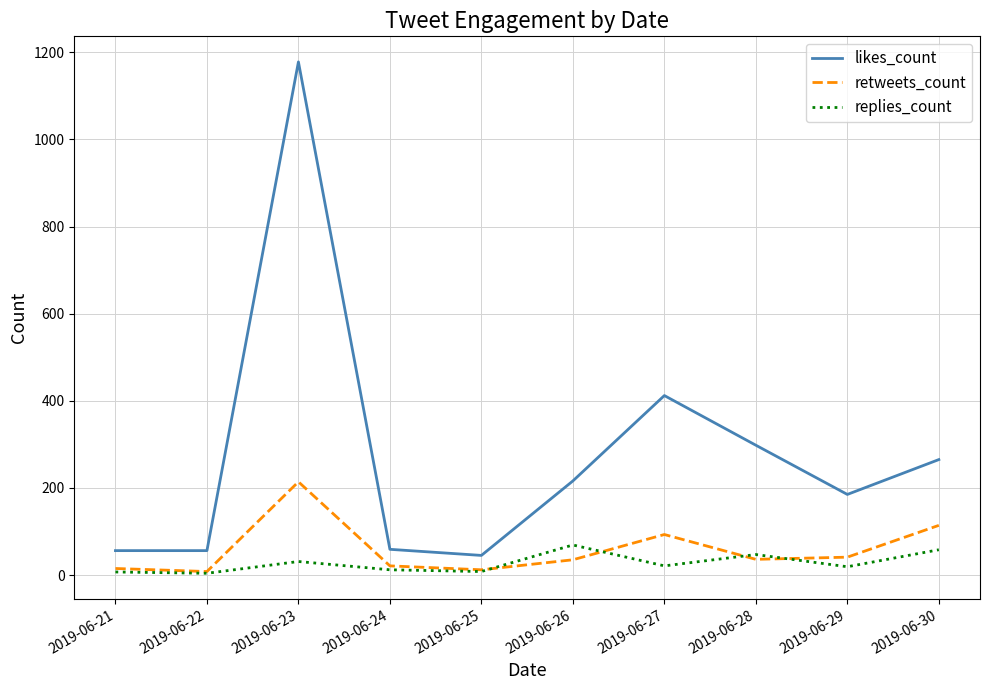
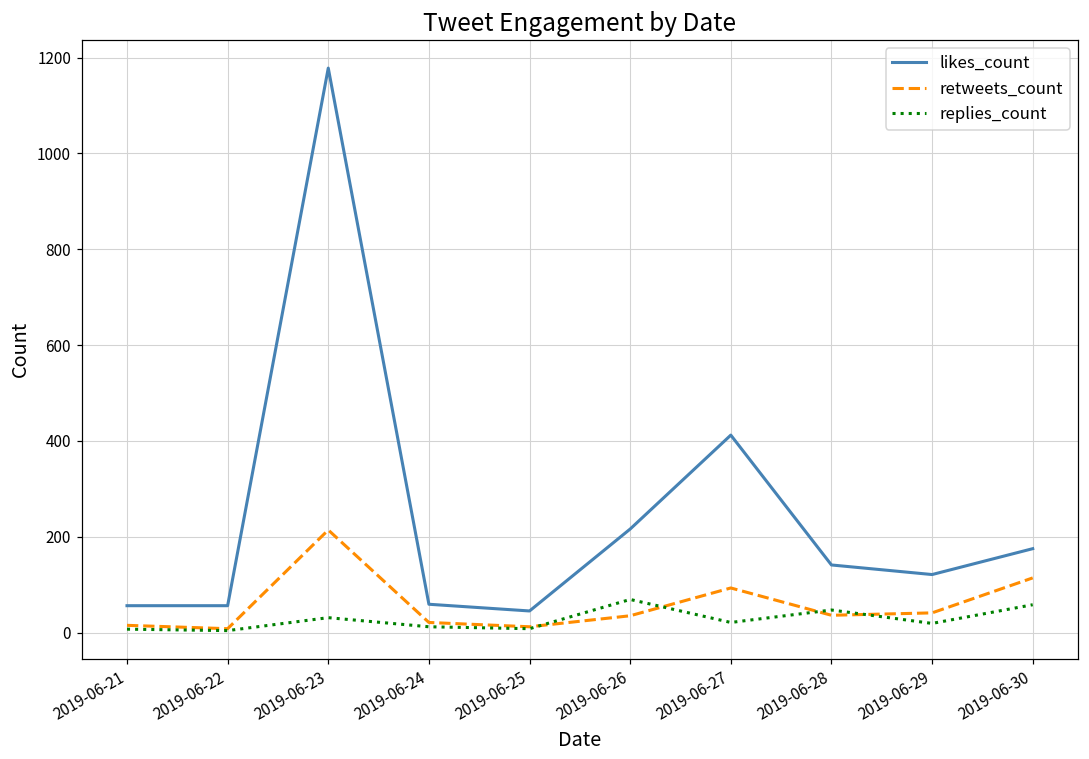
  {
    "likes_count": {
      "2019-06-21": 60,
      "2019-06-22": 60,
      "2019-06-23": 1180,
      "2019-06-24": 60,
      "2019-06-25": 50,
      "2019-06-26": 220,
      "2019-06-27": 410,
-     "2019-06-28": 300,
-     "2019-06-29": 190,
-     "2019-06-30": 270
+     "2019-06-28": 140,
+     "2019-06-29": 120,
+     "2019-06-30": 180
    },
    "retweets_count": {
      "2019-06-21": 20,
      "2019-06-23": 210,
      "2019-06-24": 20,
      "2019-06-26": 40,
      "2019-06-27": 90,
      "2019-06-28": 40,
      "2019-06-29": 40,
      "2019-06-30": 110
    },
    "replies_count": {
      "2019-06-21": 10,
      "2019-06-23": 30,
      "2019-06-24": 10,
      "2019-06-26": 70,
      "2019-06-27": 20,
      "2019-06-28": 50,
      "2019-06-29": 20,
      "2019-06-30": 60
    }
  }
